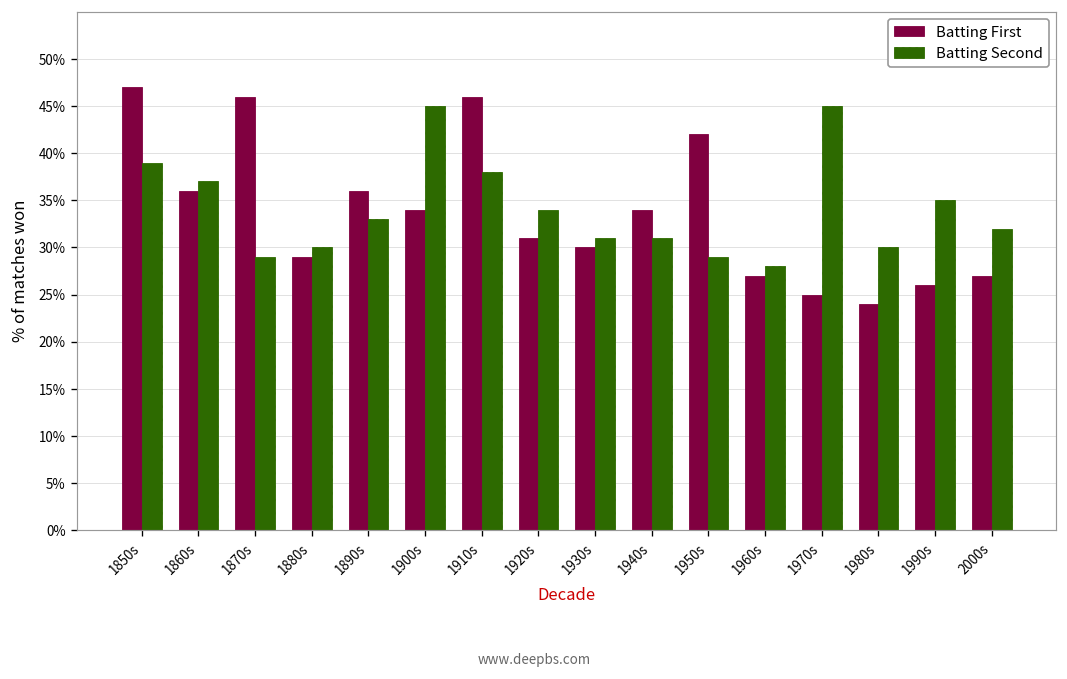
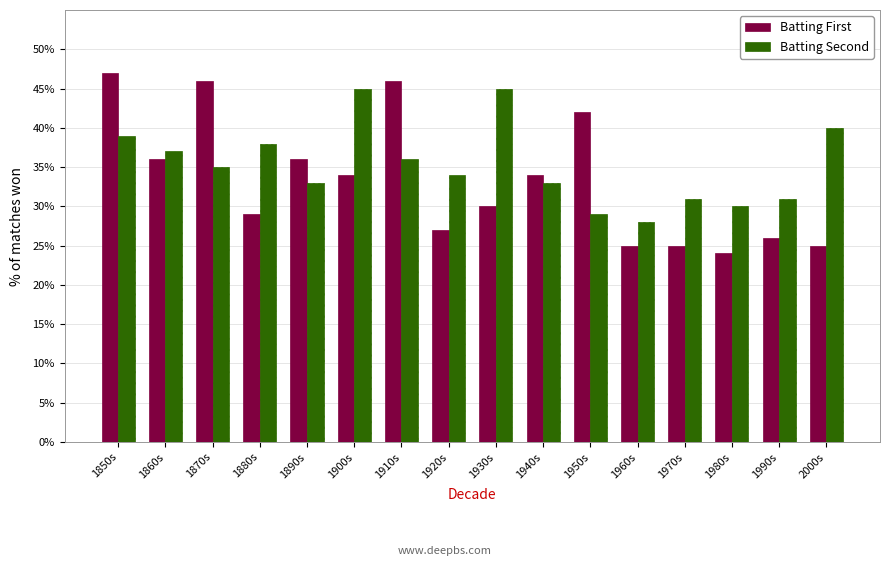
  {
    "Batting First": {
      "1850s": "47%",
      "1860s": "36%",
      "1870s": "46%",
      "1880s": "29%",
      "1890s": "36%",
      "1900s": "34%",
      "1910s": "46%",
-     "1920s": "31%",
+     "1920s": "27%",
      "1930s": "30%",
      "1940s": "34%",
      "1950s": "42%",
-     "1960s": "27%",
+     "1960s": "25%",
      "1970s": "25%",
      "1980s": "24%",
      "1990s": "26%",
-     "2000s": "27%"
+     "2000s": "25%"
    },
    "Batting Second": {
      "1850s": "39%",
      "1860s": "37%",
-     "1870s": "29%",
-     "1880s": "30%",
+     "1870s": "35%",
+     "1880s": "38%",
      "1890s": "33%",
      "1900s": "45%",
-     "1910s": "38%",
+     "1910s": "36%",
      "1920s": "34%",
-     "1930s": "31%",
-     "1940s": "31%",
+     "1930s": "45%",
+     "1940s": "33%",
      "1950s": "29%",
      "1960s": "28%",
-     "1970s": "45%",
+     "1970s": "31%",
      "1980s": "30%",
-     "1990s": "35%",
-     "2000s": "32%"
+     "1990s": "31%",
+     "2000s": "40%"
    }
  }
